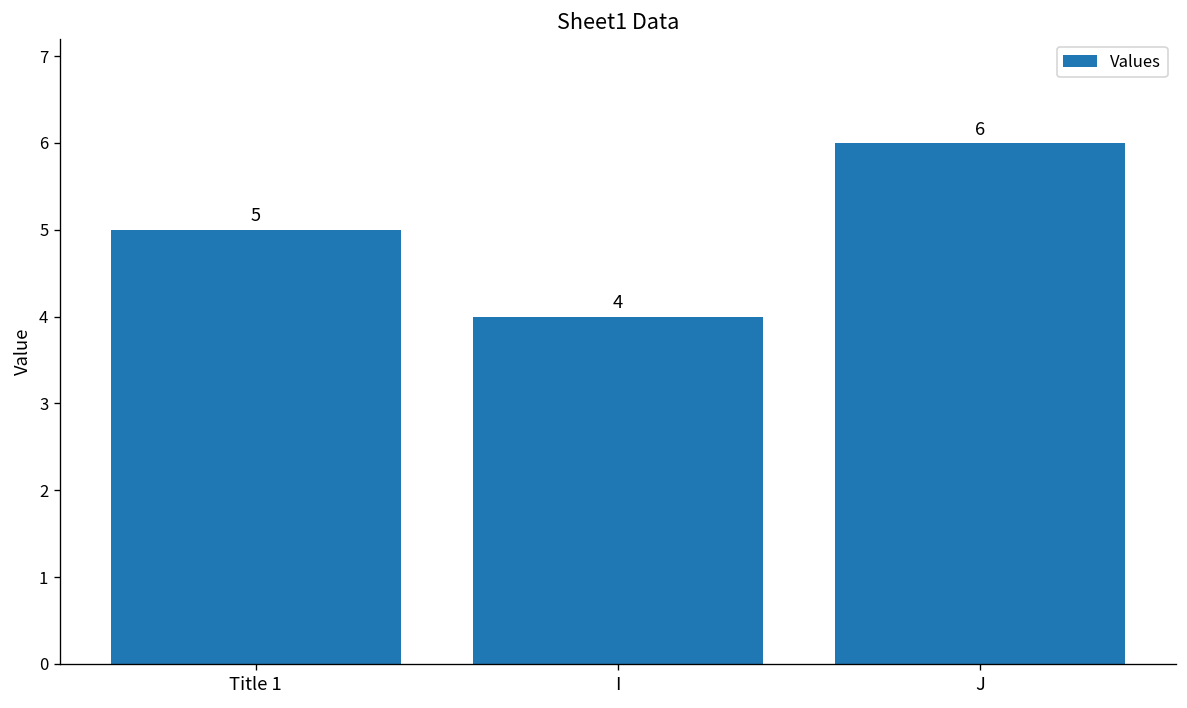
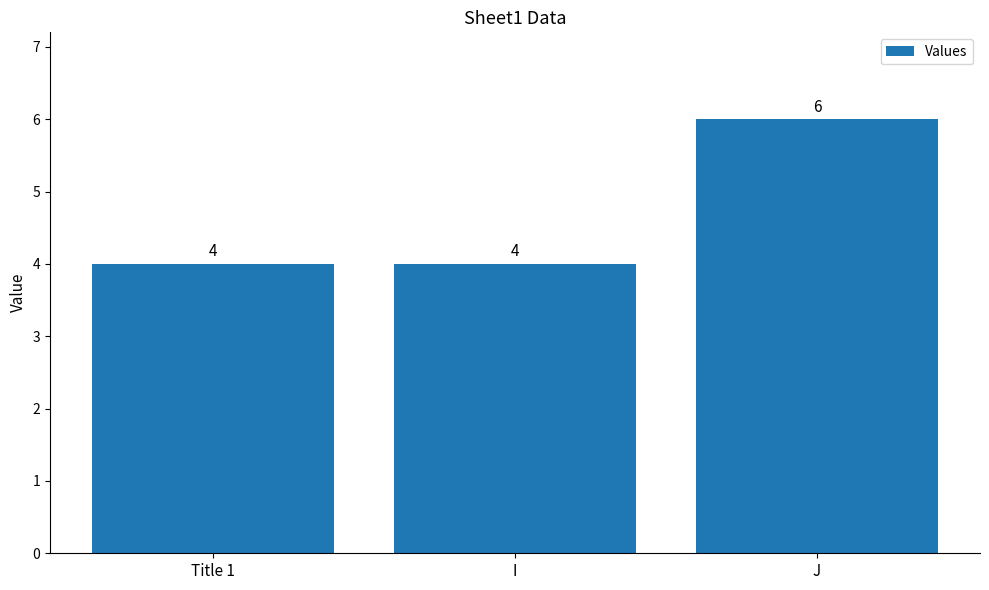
  {
-   "Title 1": 5,
+   "Title 1": 4,
    "I": 4,
    "J": 6
  }
